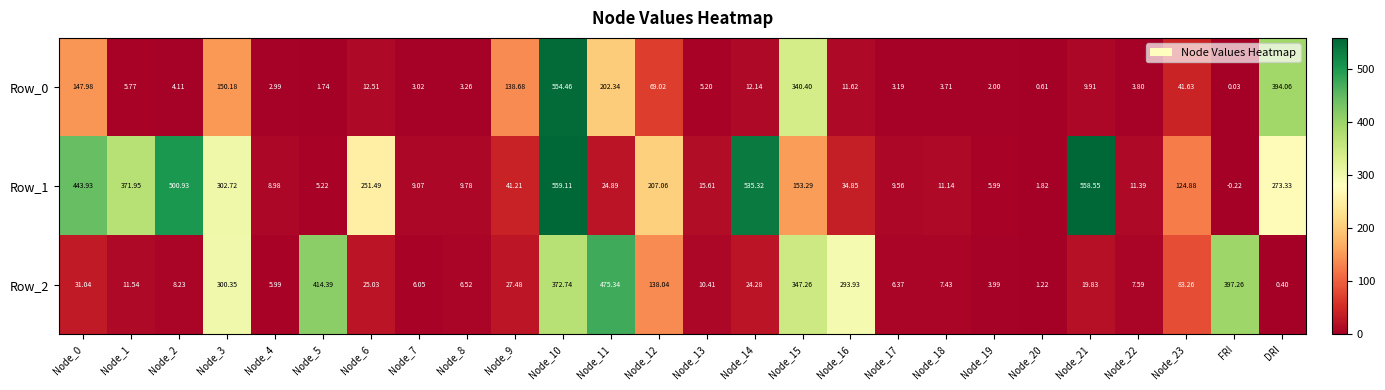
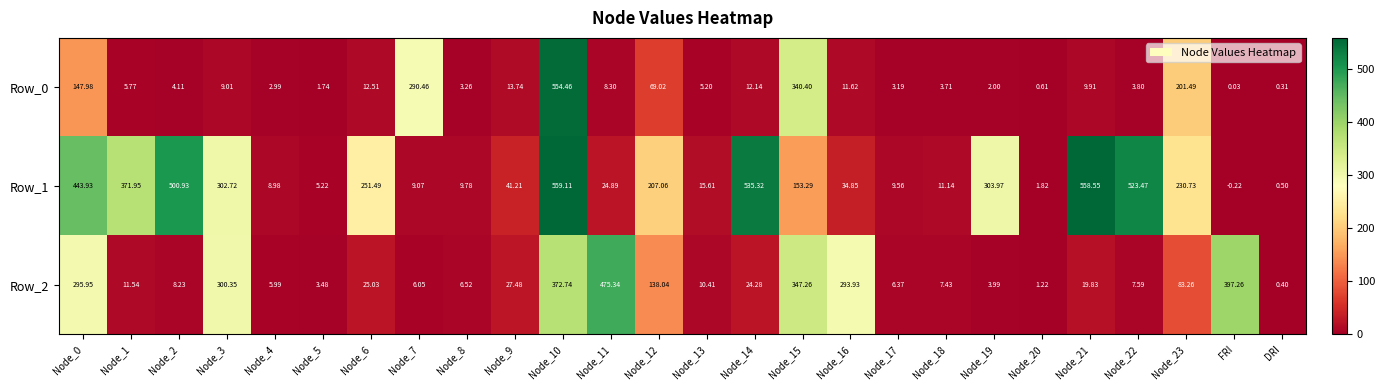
  {
    "Row_0": {
      "Node_0": 147.98,
      "Node_1": 5.77,
      "Node_2": 4.11,
-     "Node_3": 150.18,
+     "Node_3": 9.01,
      "Node_4": 2.99,
      "Node_5": 1.74,
      "Node_6": 12.51,
-     "Node_7": 3.02,
+     "Node_7": 290.46,
      "Node_8": 3.26,
-     "Node_9": 138.68,
+     "Node_9": 13.74,
      "Node_10": 554.46,
-     "Node_11": 202.34,
+     "Node_11": 8.30,
      "Node_12": 69.02,
      "Node_13": 5.20,
      "Node_14": 12.14,
      "Node_15": 340.40,
      "Node_16": 11.62,
      "Node_17": 3.19,
      "Node_18": 3.71,
      "Node_19": 2.00,
      "Node_20": 0.61,
      "Node_21": 9.91,
      "Node_22": 3.80,
-     "Node_23": 41.63,
+     "Node_23": 201.49,
      "FRI": 0.03,
-     "DRI": 394.06
+     "DRI": 0.31
    },
    "Row_1": {
      "Node_0": 443.93,
      "Node_1": 371.95,
      "Node_2": 500.93,
      "Node_3": 302.72,
      "Node_4": 8.98,
      "Node_5": 5.22,
      "Node_6": 251.49,
      "Node_7": 9.07,
      "Node_8": 9.78,
      "Node_9": 41.21,
      "Node_10": 559.11,
      "Node_11": 24.89,
      "Node_12": 207.06,
      "Node_13": 15.61,
      "Node_14": 535.32,
      "Node_15": 153.29,
      "Node_16": 34.85,
      "Node_17": 9.56,
      "Node_18": 11.14,
-     "Node_19": 5.99,
+     "Node_19": 303.97,
      "Node_20": 1.82,
      "Node_21": 558.55,
-     "Node_22": 11.39,
-     "Node_23": 124.88,
+     "Node_22": 523.47,
+     "Node_23": 230.73,
      "FRI": -0.22,
-     "DRI": 273.33
+     "DRI": 0.50
    },
    "Row_2": {
-     "Node_0": 31.04,
+     "Node_0": 295.95,
      "Node_1": 11.54,
      "Node_2": 8.23,
      "Node_3": 300.35,
      "Node_4": 5.99,
-     "Node_5": 414.39,
+     "Node_5": 3.48,
      "Node_6": 25.03,
      "Node_7": 6.05,
      "Node_8": 6.52,
      "Node_9": 27.48,
      "Node_10": 372.74,
      "Node_11": 475.34,
      "Node_12": 138.04,
      "Node_13": 10.41,
      "Node_14": 24.28,
      "Node_15": 347.26,
      "Node_16": 293.93,
      "Node_17": 6.37,
      "Node_18": 7.43,
      "Node_19": 3.99,
      "Node_20": 1.22,
      "Node_21": 19.83,
      "Node_22": 7.59,
      "Node_23": 83.26,
      "FRI": 397.26,
      "DRI": 0.40
    }
  }
